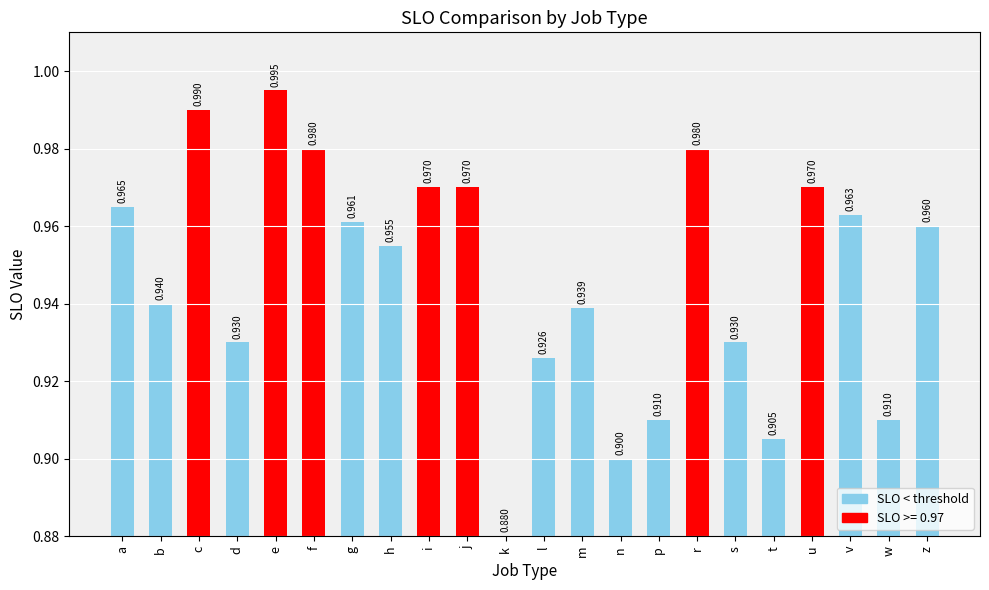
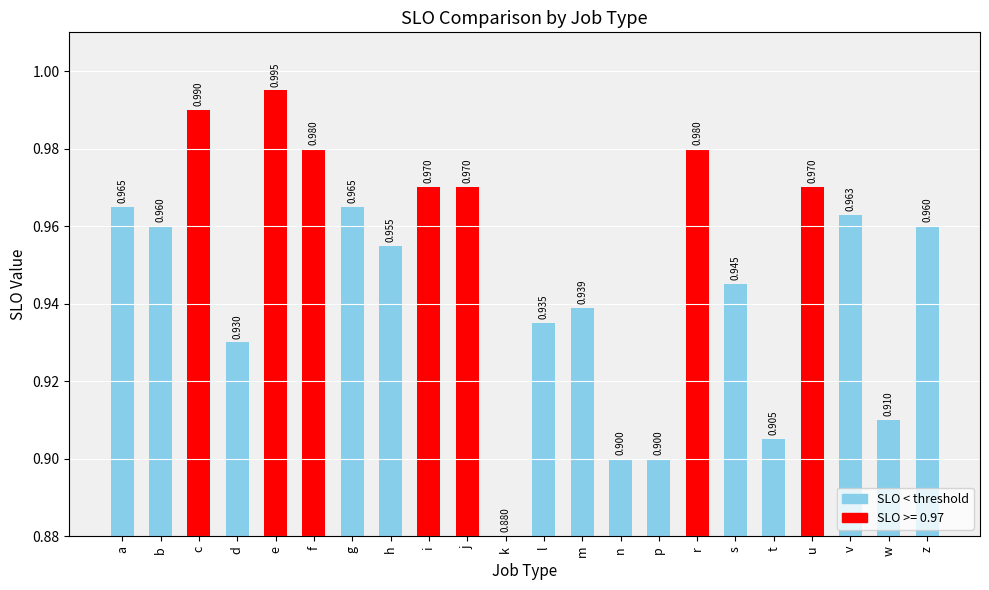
  {
    "a": 0.965,
-   "b": 0.940,
+   "b": 0.960,
    "c": 0.990,
    "d": 0.930,
    "e": 0.995,
    "f": 0.980,
-   "g": 0.961,
+   "g": 0.965,
    "h": 0.955,
    "i": 0.970,
    "j": 0.970,
    "k": 0.880,
-   "l": 0.926,
+   "l": 0.935,
    "m": 0.939,
    "n": 0.900,
-   "p": 0.910,
+   "p": 0.900,
    "r": 0.980,
-   "s": 0.930,
+   "s": 0.945,
    "t": 0.905,
    "u": 0.970,
    "v": 0.963,
    "w": 0.910,
    "z": 0.960
  }
